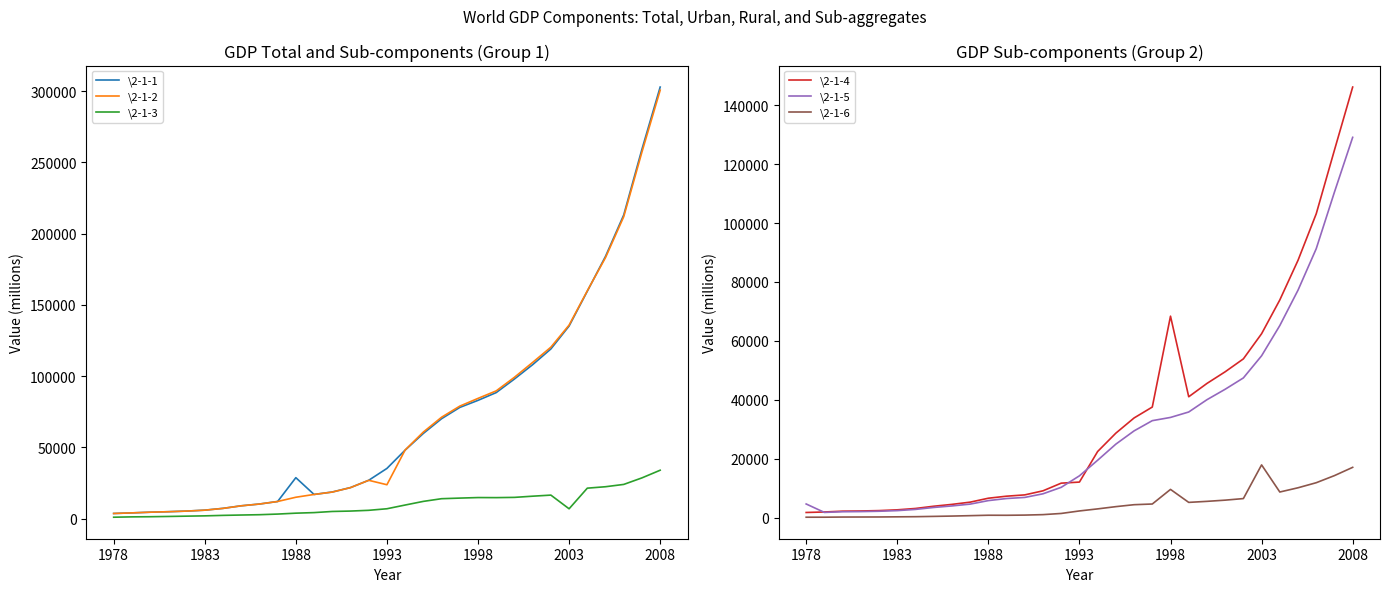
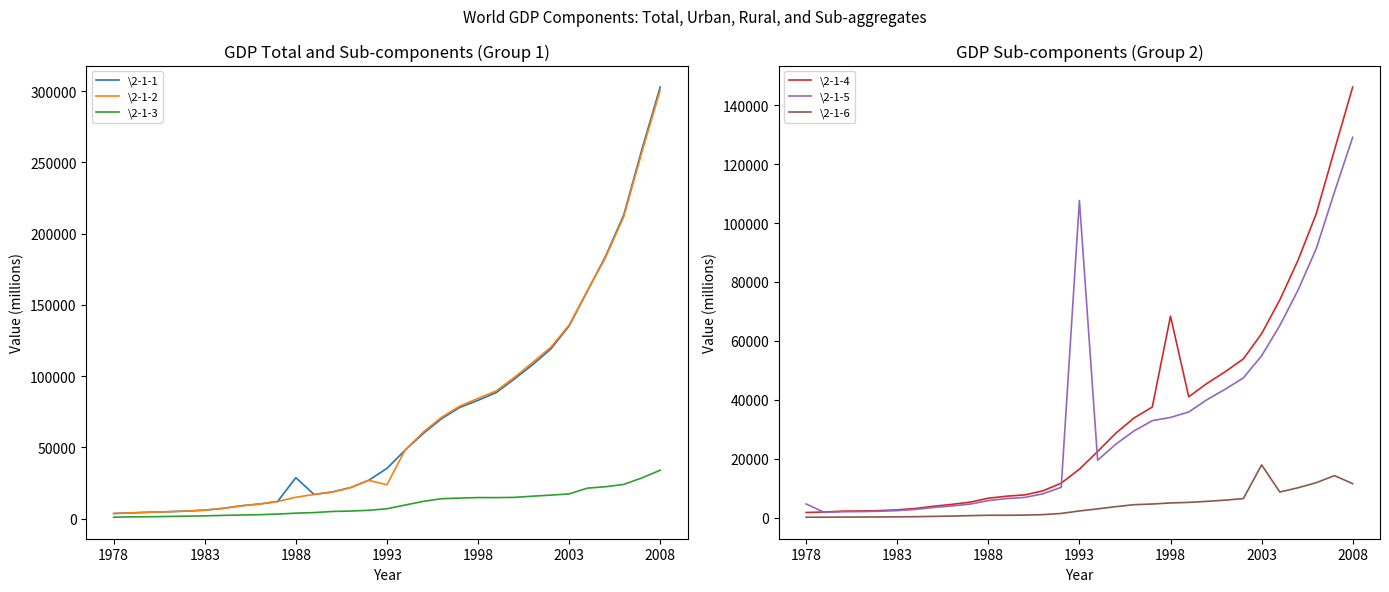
  {
    "GDP Total and Sub-components (Group 1)": {
      "\\2-1-1": {
        "1988": 29000,
        "1993": 35000,
        "2008": 303000
      },
      "\\2-1-2": {
        "1988": 15000,
        "1993": 24000,
        "2008": 301000
      },
      "\\2-1-3": {
        "1978": 1000,
        "1983": 2000,
        "1988": 4000,
        "1993": 7000,
        "1998": 15000,
-       "2003": 7000,
+       "2003": 17000,
        "2008": 34000
      }
    },
    "GDP Sub-components (Group 2)": {
      "\\2-1-4": {
        "1978": 2000,
-       "1993": 12000,
+       "1993": 16000,
        "1998": 68000,
        "2003": 62000,
        "2008": 146000
      },
      "\\2-1-5": {
        "1978": 5000,
-       "1993": 14000,
+       "1993": 108000,
        "1998": 34000,
        "2003": 55000,
        "2008": 129000
      },
      "\\2-1-6": {
        "1978": 0,
        "1983": 0,
        "1988": 1000,
        "1993": 2000,
-       "1998": 10000,
+       "1998": 5000,
        "2003": 18000,
-       "2008": 17000
+       "2008": 12000
      }
    }
  }
